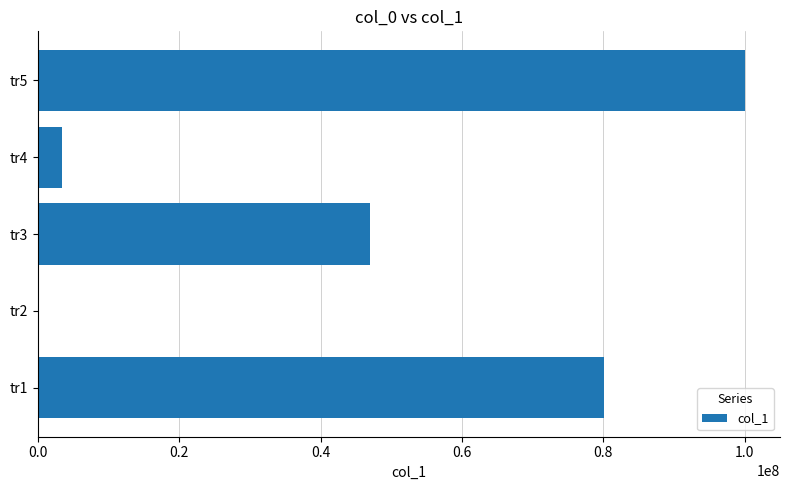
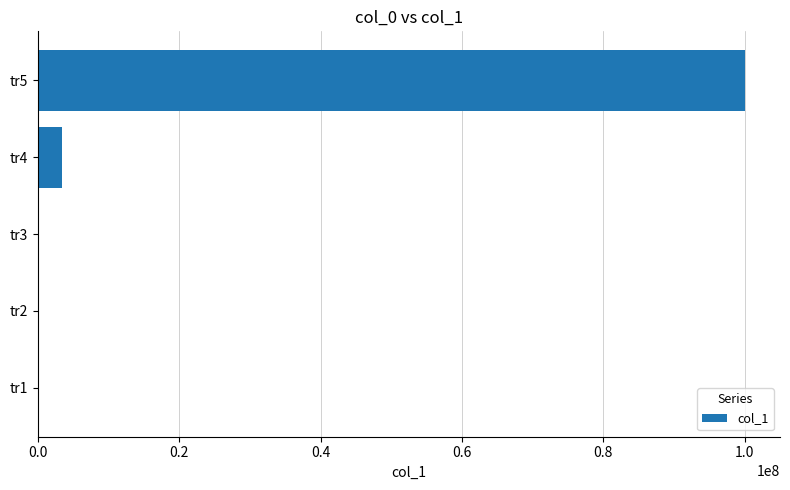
  {
    "tr5": 100000000,
    "tr4": 3000000,
-   "tr3": 47000000,
-   "tr1": 80000000
+   "tr3": 0,
+   "tr1": 0
  }
